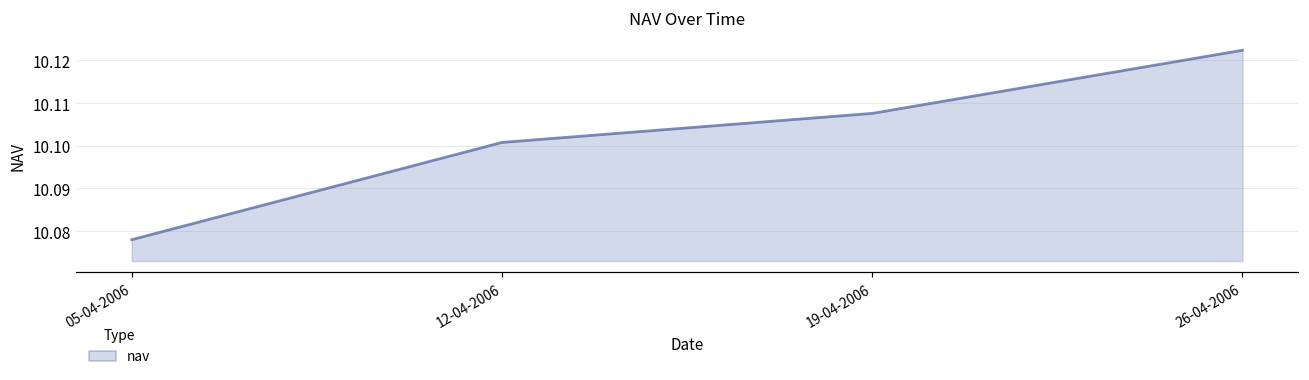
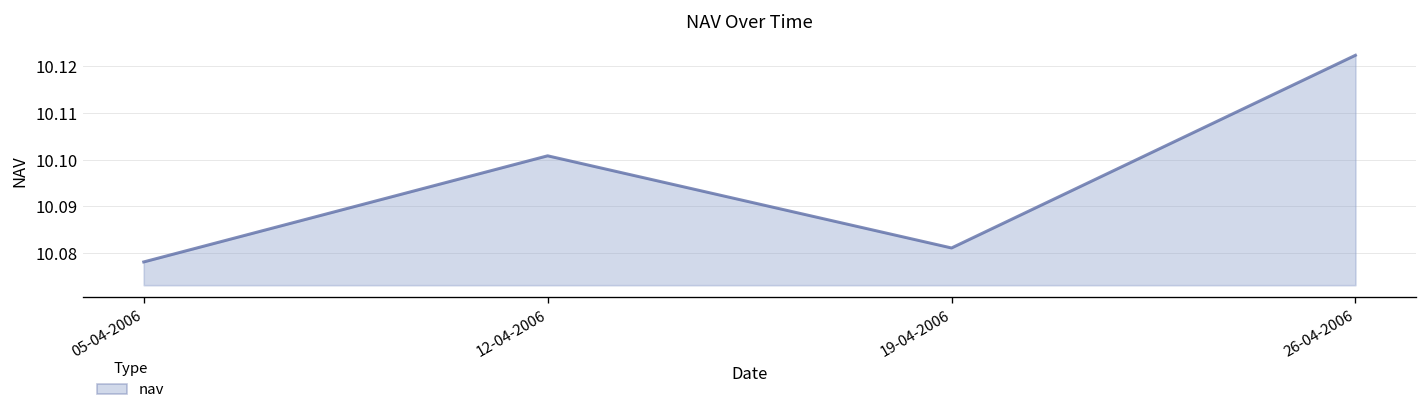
  {
    "05-04-2006": 10.078,
    "12-04-2006": 10.101,
-   "19-04-2006": 10.108,
+   "19-04-2006": 10.081,
    "26-04-2006": 10.122
  }
